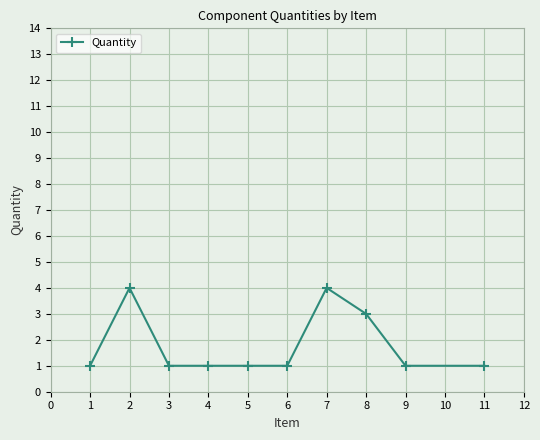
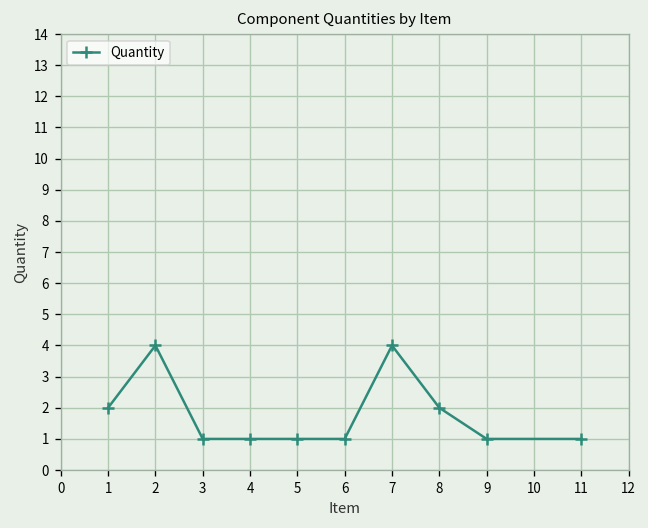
  {
-   "1": 1,
+   "1": 2,
    "2": 4,
    "3": 1,
    "4": 1,
    "5": 1,
    "6": 1,
    "7": 4,
-   "8": 3,
+   "8": 2,
    "9": 1,
    "11": 1
  }
